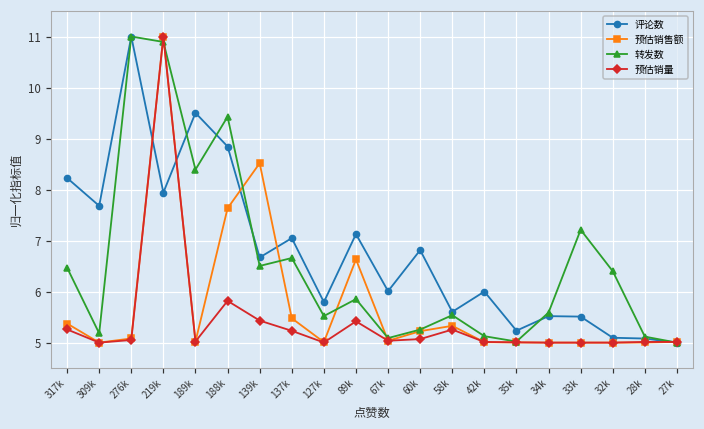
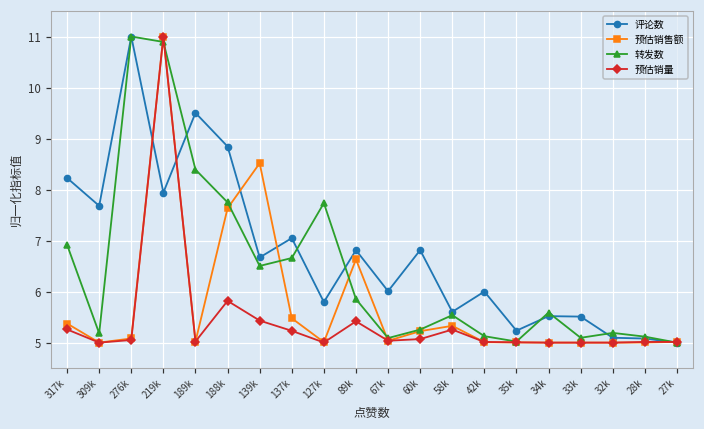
  {
    "评论数": {
      "317k": 8.2,
      "309k": 7.7,
      "219k": 7.9,
      "189k": 9.5,
      "188k": 8.8,
      "139k": 6.7,
      "137k": 7.0,
      "127k": 5.8,
-     "89k": 7.1,
+     "89k": 6.8,
      "67k": 6.0,
      "60k": 6.8,
      "58k": 5.6,
      "42k": 6.0,
      "35k": 5.2,
      "34k": 5.5,
      "33k": 5.5,
      "32k": 5.1
    },
    "预估销售额": {
      "317k": 5.4,
      "188k": 7.6,
      "139k": 8.5,
      "137k": 5.5,
      "89k": 6.6,
      "58k": 5.3
    },
    "转发数": {
-     "317k": 6.5,
+     "317k": 6.9,
      "309k": 5.2,
      "219k": 10.9,
      "189k": 8.4,
-     "188k": 9.4,
+     "188k": 7.7,
      "139k": 6.5,
      "137k": 6.7,
-     "127k": 5.5,
+     "127k": 7.7,
      "89k": 5.9,
      "58k": 5.5,
      "42k": 5.1,
      "34k": 5.6,
-     "33k": 7.2,
-     "32k": 6.4
+     "33k": 5.1,
+     "32k": 5.2
    },
    "预估销量": {
      "317k": 5.3,
      "188k": 5.8,
      "139k": 5.4,
      "137k": 5.2,
      "89k": 5.4,
      "60k": 5.1,
      "58k": 5.3
    }
  }
